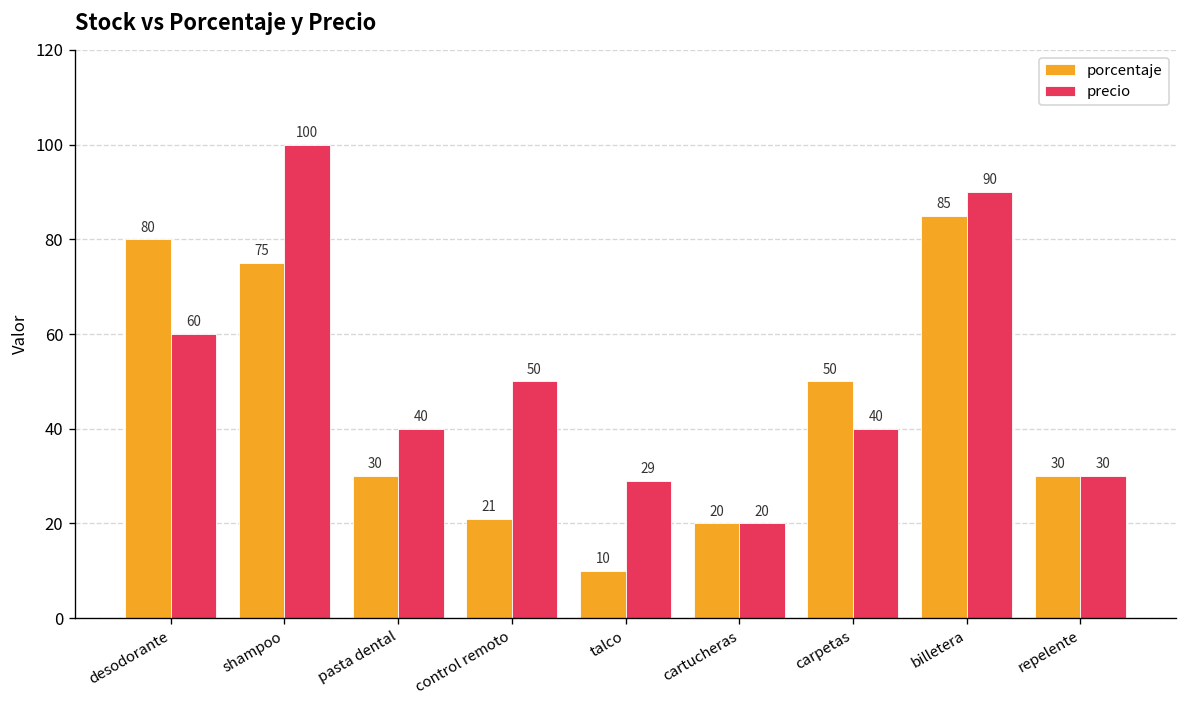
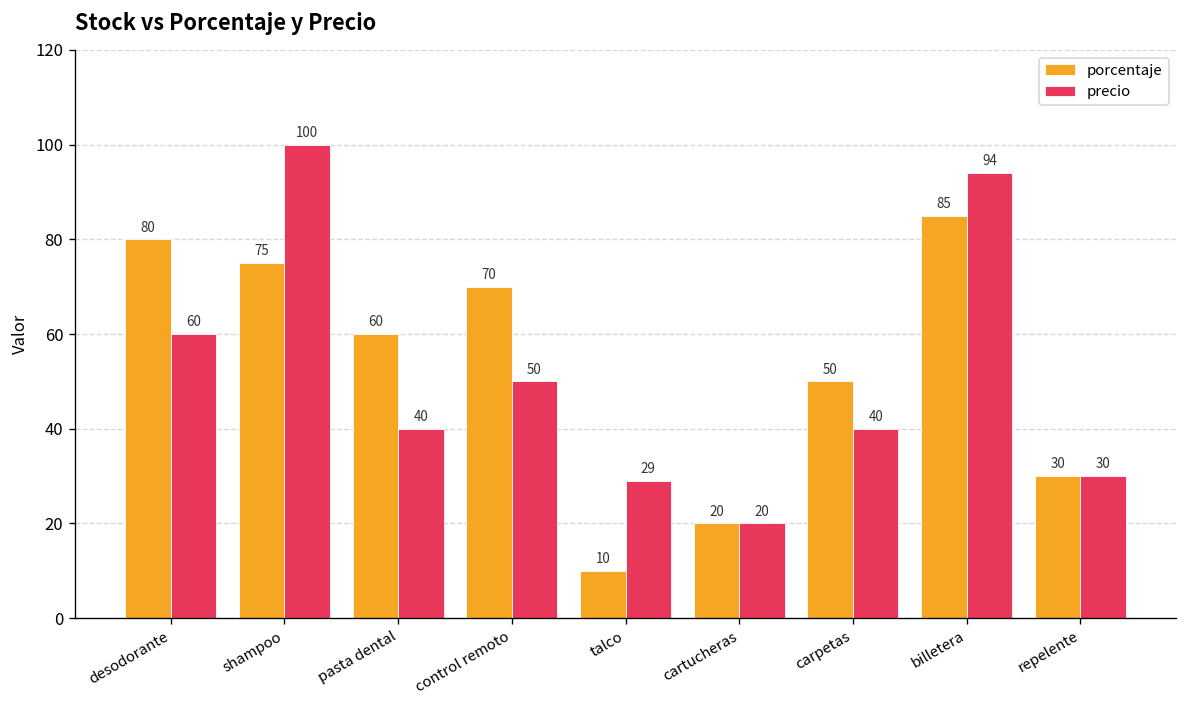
  {
    "porcentaje": {
      "desodorante": 80,
      "shampoo": 75,
-     "pasta dental": 30,
-     "control remoto": 21,
+     "pasta dental": 60,
+     "control remoto": 70,
      "talco": 10,
      "cartucheras": 20,
      "carpetas": 50,
      "billetera": 85,
      "repelente": 30
    },
    "precio": {
      "desodorante": 60,
      "shampoo": 100,
      "pasta dental": 40,
      "control remoto": 50,
      "talco": 29,
      "cartucheras": 20,
      "carpetas": 40,
-     "billetera": 90,
+     "billetera": 94,
      "repelente": 30
    }
  }
